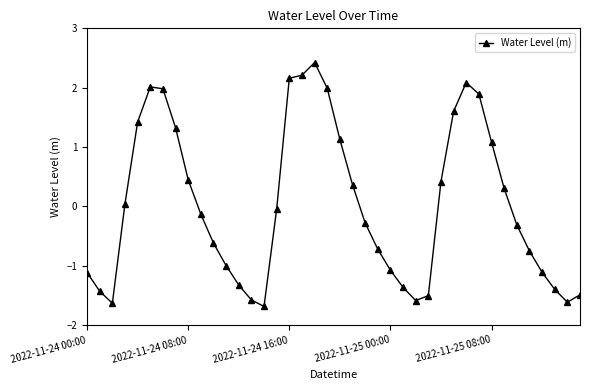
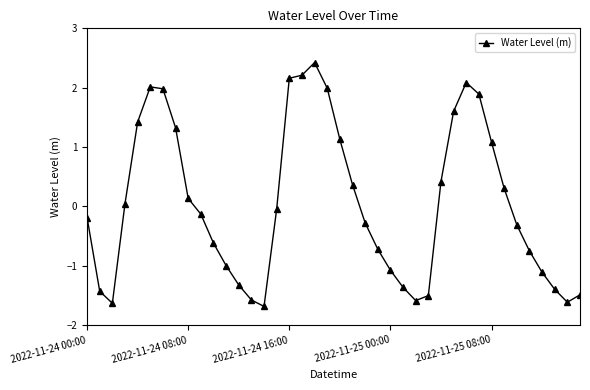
  {
-   "2022-11-24 00:00": -1.1,
-   "2022-11-24 08:00": 0.4,
+   "2022-11-24 00:00": -0.2,
+   "2022-11-24 08:00": 0.1,
    "2022-11-24 16:00": 2.2,
    "2022-11-25 00:00": -1.1,
    "2022-11-25 08:00": 1.1
  }
